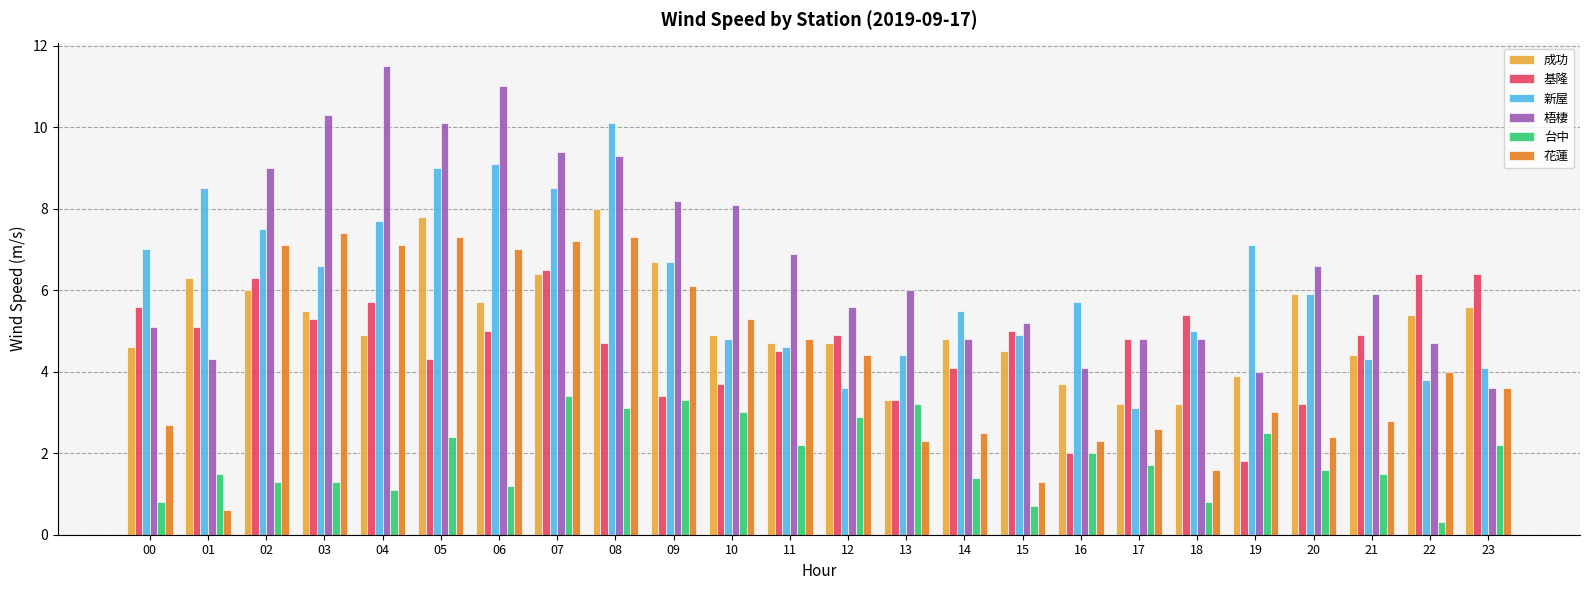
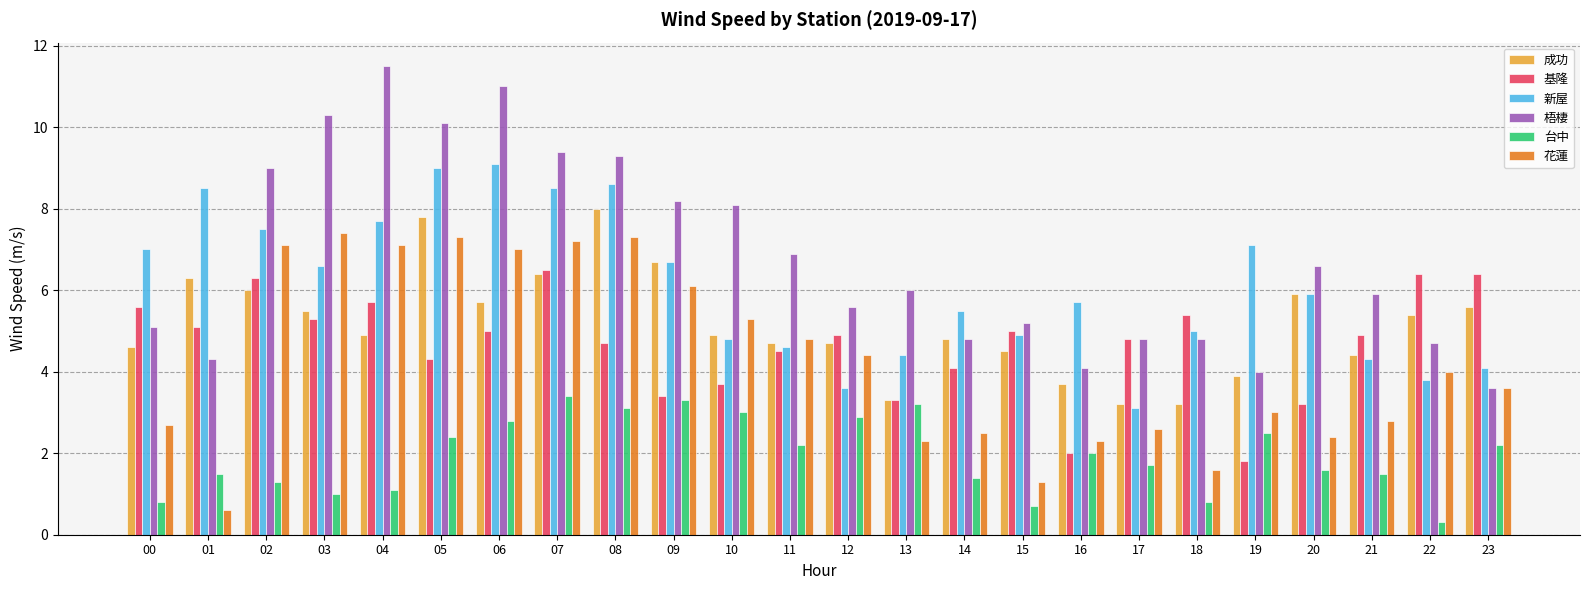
  {
    "基隆": {
      "00": 5.6,
      "01": 5.1,
      "02": 6.3,
      "03": 5.3,
      "04": 5.7,
      "05": 4.3,
      "06": 5.0,
      "07": 6.5,
      "08": 4.7,
      "09": 3.4,
      "10": 3.7,
      "11": 4.5,
      "12": 4.9,
      "13": 3.3,
      "14": 4.1,
      "15": 5.0,
      "16": 2.0,
      "17": 4.8,
      "18": 5.4,
      "19": 1.8,
      "20": 3.2,
      "21": 4.9,
      "22": 6.4,
      "23": 6.4
    },
    "新屋": {
      "00": 7.0,
      "01": 8.5,
      "02": 7.5,
      "03": 6.6,
      "04": 7.7,
      "05": 9.0,
      "06": 9.1,
      "07": 8.5,
-     "08": 10.1,
+     "08": 8.6,
      "09": 6.7,
      "10": 4.8,
      "11": 4.6,
      "12": 3.6,
      "13": 4.4,
      "14": 5.5,
      "15": 4.9,
      "16": 5.7,
      "17": 3.1,
      "18": 5.0,
      "19": 7.1,
      "20": 5.9,
      "21": 4.3,
      "22": 3.8,
      "23": 4.1
    },
    "梧棲": {
      "00": 5.1,
      "01": 4.3,
      "02": 9.0,
      "03": 10.3,
      "04": 11.5,
      "05": 10.1,
      "06": 11.0,
      "07": 9.4,
      "08": 9.3,
      "09": 8.2,
      "10": 8.1,
      "11": 6.9,
      "12": 5.6,
      "13": 6.0,
      "14": 4.8,
      "15": 5.2,
      "16": 4.1,
      "17": 4.8,
      "18": 4.8,
      "19": 4.0,
      "20": 6.6,
      "21": 5.9,
      "22": 4.7,
      "23": 3.6
    },
    "台中": {
      "00": 0.8,
      "01": 1.5,
      "02": 1.3,
-     "03": 1.3,
+     "03": 1.0,
      "04": 1.1,
      "05": 2.4,
-     "06": 1.2,
+     "06": 2.8,
      "07": 3.4,
      "08": 3.1,
      "09": 3.3,
      "10": 3.0,
      "11": 2.2,
      "12": 2.9,
      "13": 3.2,
      "14": 1.4,
      "15": 0.7,
      "16": 2.0,
      "17": 1.7,
      "18": 0.8,
      "19": 2.5,
      "20": 1.6,
      "21": 1.5,
      "22": 0.3,
      "23": 2.2
    }
  }
